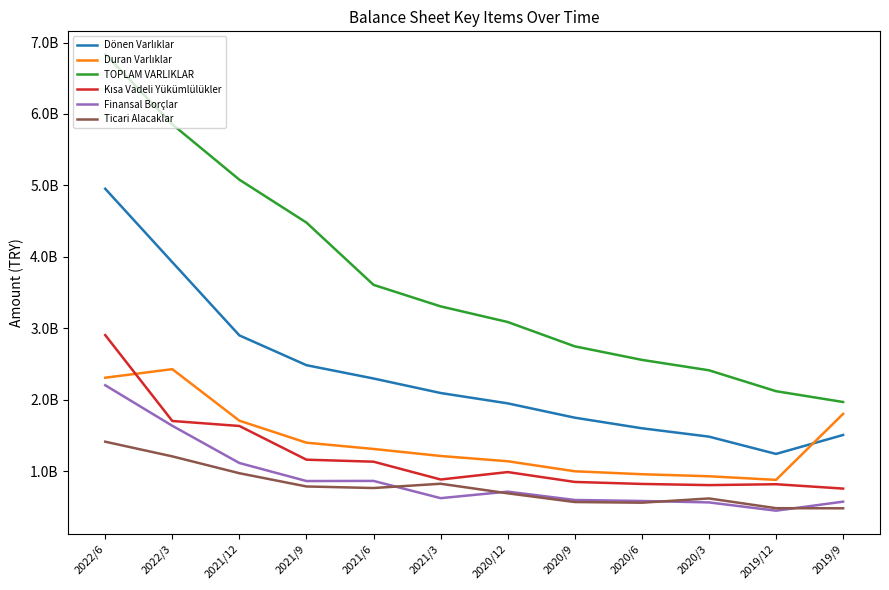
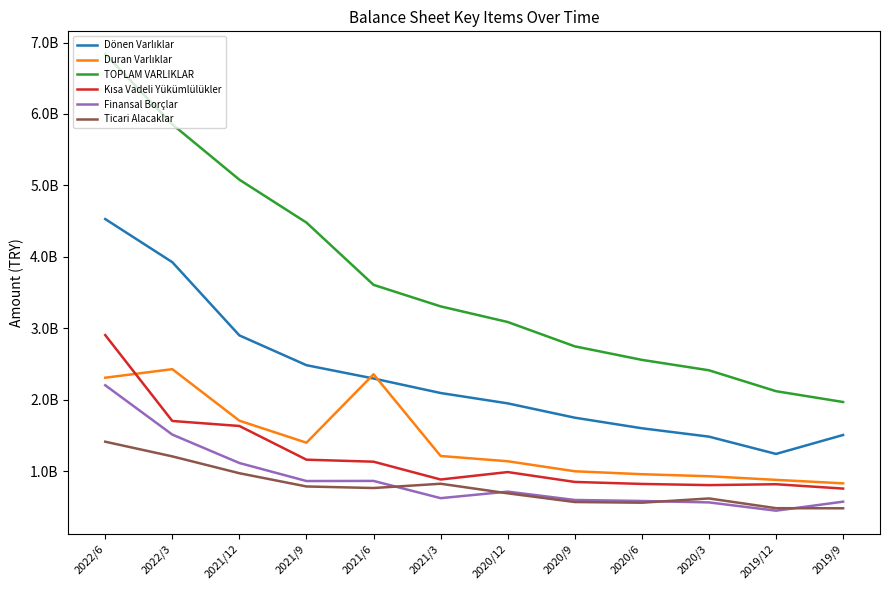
  {
    "Dönen Varlıklar": {
-     "2022/6": 5000000000,
+     "2022/6": 4500000000,
      "2022/3": 3900000000,
      "2021/12": 2900000000,
      "2021/9": 2500000000,
      "2021/6": 2300000000,
      "2021/3": 2100000000,
      "2020/12": 1900000000,
      "2020/9": 1700000000,
      "2020/6": 1600000000,
      "2020/3": 1500000000,
      "2019/12": 1200000000,
      "2019/9": 1500000000
    },
    "Duran Varlıklar": {
      "2022/6": 2300000000,
      "2022/3": 2400000000,
      "2021/12": 1700000000,
      "2021/9": 1400000000,
-     "2021/6": 1300000000,
+     "2021/6": 2400000000,
      "2021/3": 1200000000,
      "2020/12": 1100000000,
      "2020/9": 1000000000,
      "2020/6": 1000000000,
      "2020/3": 900000000,
      "2019/12": 900000000,
-     "2019/9": 1800000000
+     "2019/9": 800000000
    },
    "TOPLAM VARLIKLAR": {
      "2021/12": 5100000000,
      "2021/9": 4500000000,
      "2021/6": 3600000000,
      "2021/3": 3300000000,
      "2020/12": 3100000000,
      "2020/9": 2700000000,
      "2020/6": 2600000000,
      "2020/3": 2400000000,
      "2019/12": 2100000000,
      "2019/9": 2000000000
    },
    "Kısa Vadeli Yükümlülükler": {
      "2022/6": 2900000000,
      "2022/3": 1700000000,
      "2021/12": 1600000000,
      "2021/9": 1200000000,
      "2021/6": 1100000000,
      "2021/3": 900000000,
      "2020/12": 1000000000,
      "2020/9": 800000000,
      "2020/6": 800000000,
      "2020/3": 800000000,
      "2019/12": 800000000,
      "2019/9": 800000000
    },
    "Finansal Borçlar": {
      "2022/6": 2200000000,
-     "2022/3": 1600000000,
+     "2022/3": 1500000000,
      "2021/12": 1100000000,
      "2021/9": 900000000,
      "2021/6": 900000000,
      "2021/3": 600000000,
      "2020/3": 600000000,
      "2019/9": 600000000
    },
    "Ticari Alacaklar": {
      "2022/6": 1400000000,
      "2022/3": 1200000000,
      "2021/12": 1000000000,
      "2021/9": 800000000,
      "2021/6": 800000000,
      "2021/3": 800000000,
      "2020/3": 600000000,
      "2019/9": 500000000
    }
  }
